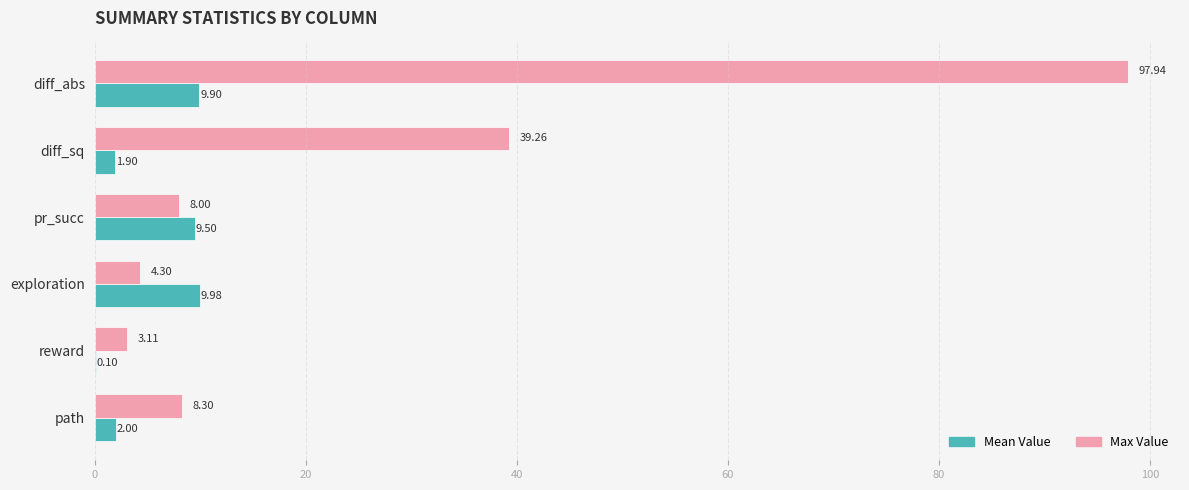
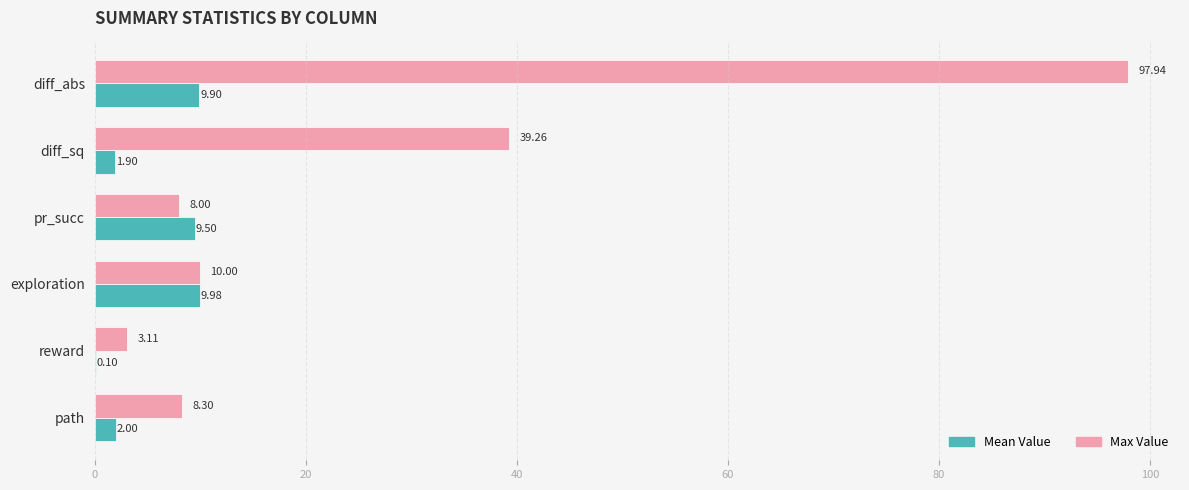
  {
    "Mean Value": {
      "diff_abs": 9.90,
      "diff_sq": 1.90,
      "pr_succ": 9.50,
      "exploration": 9.98,
      "reward": 0.10,
      "path": 2.00
    },
    "Max Value": {
      "diff_abs": 97.94,
      "diff_sq": 39.26,
      "pr_succ": 8.00,
-     "exploration": 4.30,
+     "exploration": 10.00,
      "reward": 3.11,
      "path": 8.30
    }
  }
